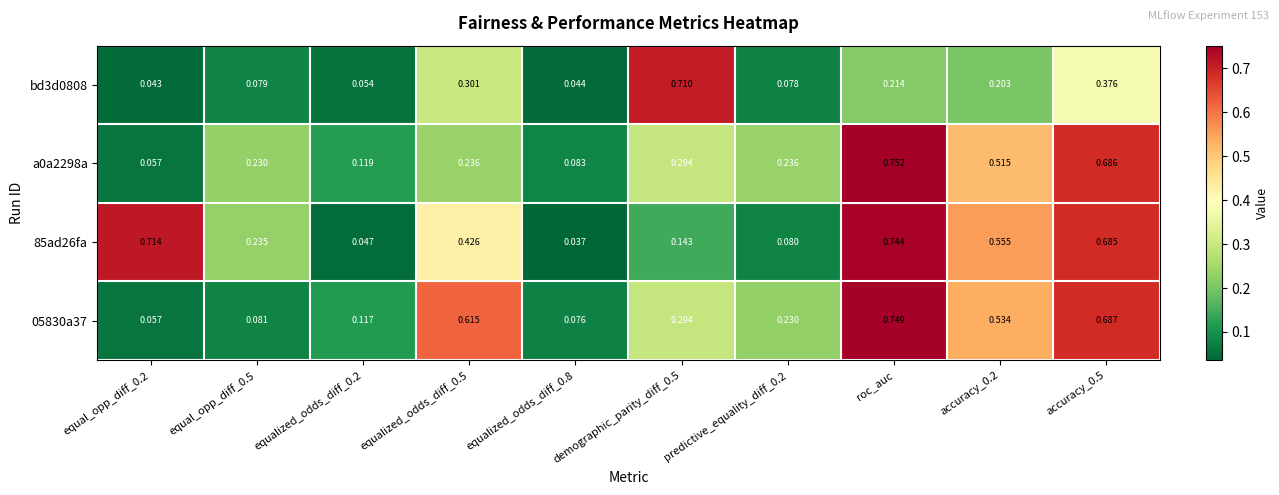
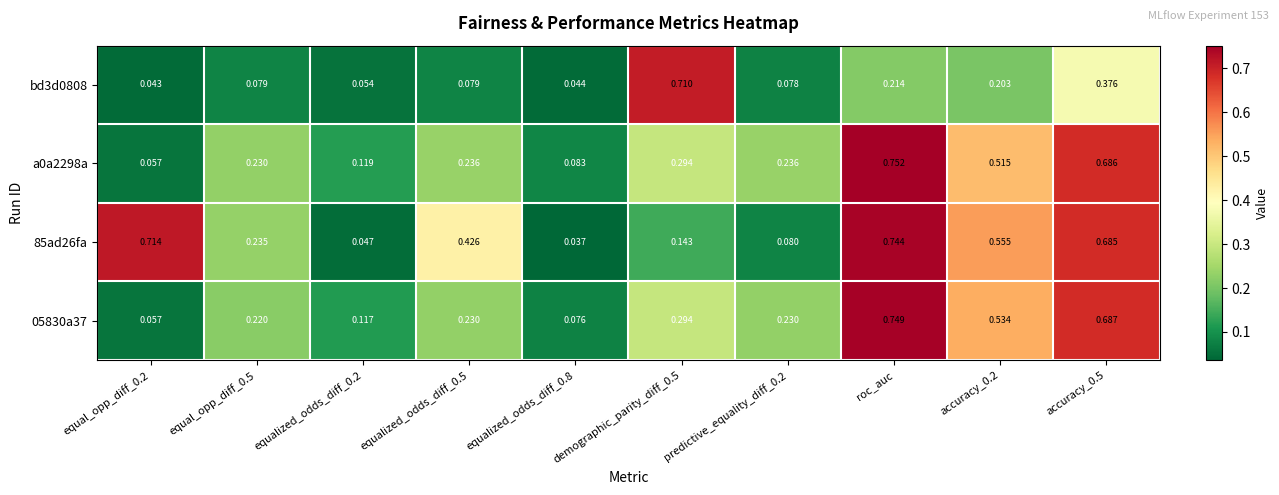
  {
    "bd3d0808": {
      "equal_opp_diff_0.2": 0.043,
      "equal_opp_diff_0.5": 0.079,
      "equalized_odds_diff_0.2": 0.054,
-     "equalized_odds_diff_0.5": 0.301,
+     "equalized_odds_diff_0.5": 0.079,
      "equalized_odds_diff_0.8": 0.044,
      "demographic_parity_diff_0.5": 0.710,
      "predictive_equality_diff_0.2": 0.078,
      "roc_auc": 0.214,
      "accuracy_0.2": 0.203,
      "accuracy_0.5": 0.376
    },
    "a0a2298a": {
      "equal_opp_diff_0.2": 0.057,
      "equal_opp_diff_0.5": 0.230,
      "equalized_odds_diff_0.2": 0.119,
      "equalized_odds_diff_0.5": 0.236,
      "equalized_odds_diff_0.8": 0.083,
      "demographic_parity_diff_0.5": 0.294,
      "predictive_equality_diff_0.2": 0.236,
      "roc_auc": 0.752,
      "accuracy_0.2": 0.515,
      "accuracy_0.5": 0.686
    },
    "85ad26fa": {
      "equal_opp_diff_0.2": 0.714,
      "equal_opp_diff_0.5": 0.235,
      "equalized_odds_diff_0.2": 0.047,
      "equalized_odds_diff_0.5": 0.426,
      "equalized_odds_diff_0.8": 0.037,
      "demographic_parity_diff_0.5": 0.143,
      "predictive_equality_diff_0.2": 0.080,
      "roc_auc": 0.744,
      "accuracy_0.2": 0.555,
      "accuracy_0.5": 0.685
    },
    "05830a37": {
      "equal_opp_diff_0.2": 0.057,
-     "equal_opp_diff_0.5": 0.081,
+     "equal_opp_diff_0.5": 0.220,
      "equalized_odds_diff_0.2": 0.117,
-     "equalized_odds_diff_0.5": 0.615,
+     "equalized_odds_diff_0.5": 0.230,
      "equalized_odds_diff_0.8": 0.076,
      "demographic_parity_diff_0.5": 0.294,
      "predictive_equality_diff_0.2": 0.230,
      "roc_auc": 0.749,
      "accuracy_0.2": 0.534,
      "accuracy_0.5": 0.687
    }
  }
